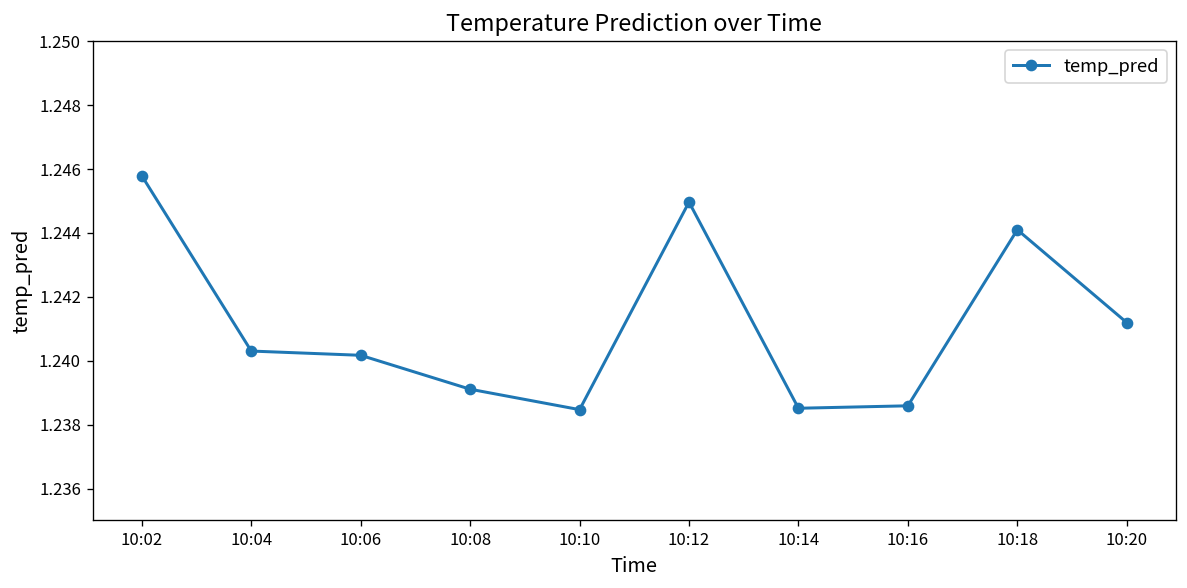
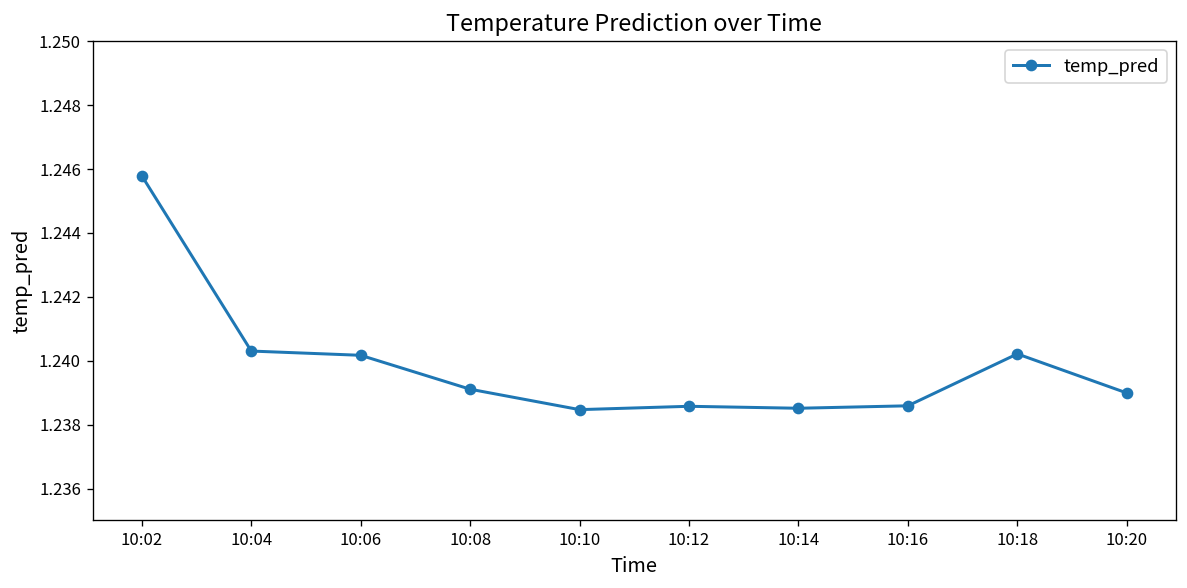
  {
    "10:02": 1.2458,
    "10:04": 1.2403,
    "10:06": 1.2402,
    "10:08": 1.2391,
    "10:10": 1.2385,
-   "10:12": 1.2450,
+   "10:12": 1.2386,
    "10:14": 1.2385,
    "10:16": 1.2386,
-   "10:18": 1.2441,
-   "10:20": 1.2412
+   "10:18": 1.2402,
+   "10:20": 1.2390
  }
